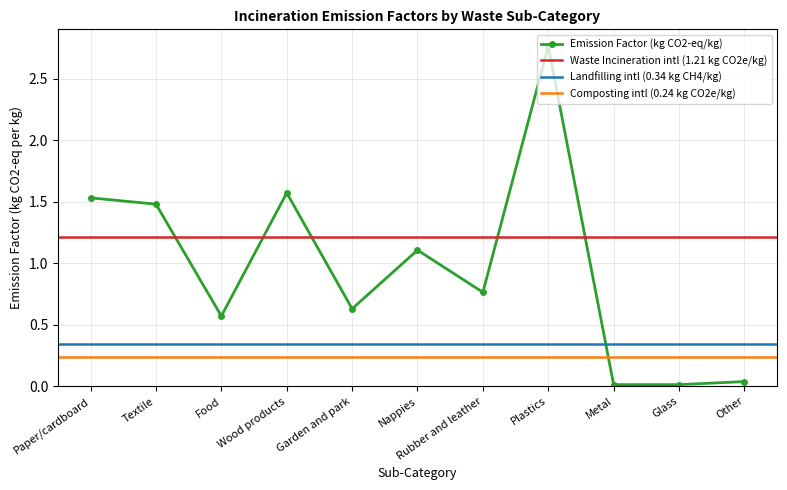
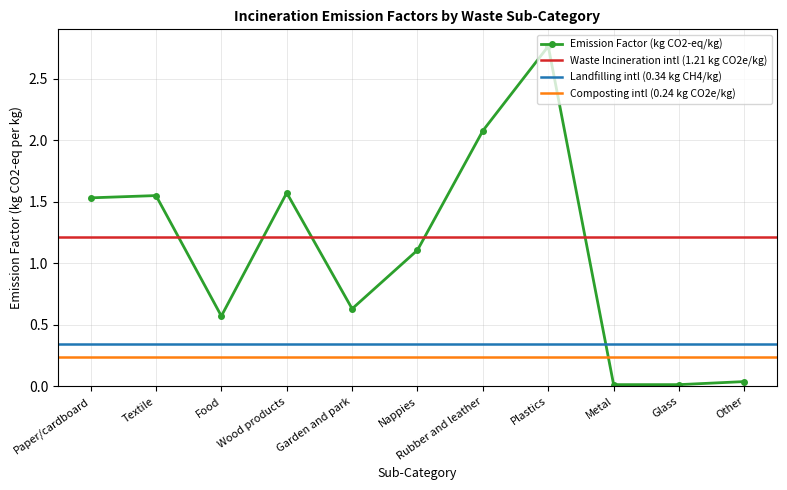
  {
    "Paper/cardboard": 1.53,
-   "Textile": 1.48,
+   "Textile": 1.55,
    "Food": 0.57,
    "Wood products": 1.57,
    "Garden and park": 0.63,
    "Nappies": 1.11,
-   "Rubber and leather": 0.76,
+   "Rubber and leather": 2.08,
    "Metal": 0.01,
    "Glass": 0.01,
    "Other": 0.04
  }
